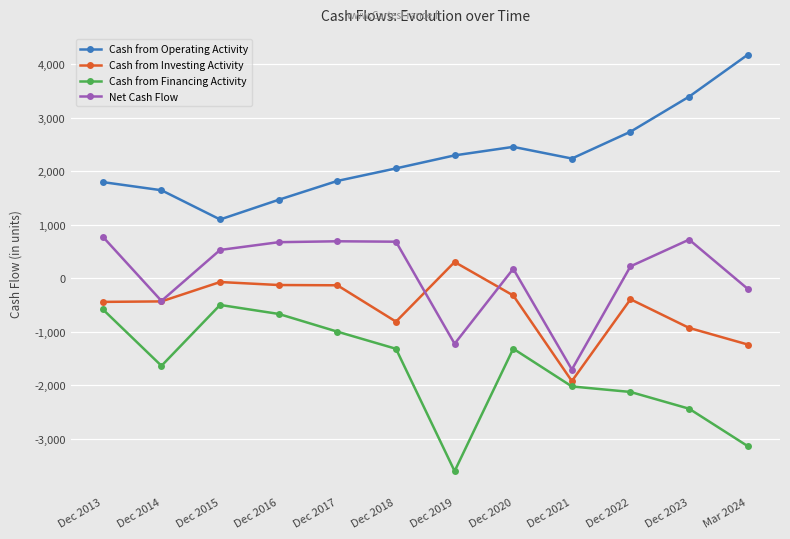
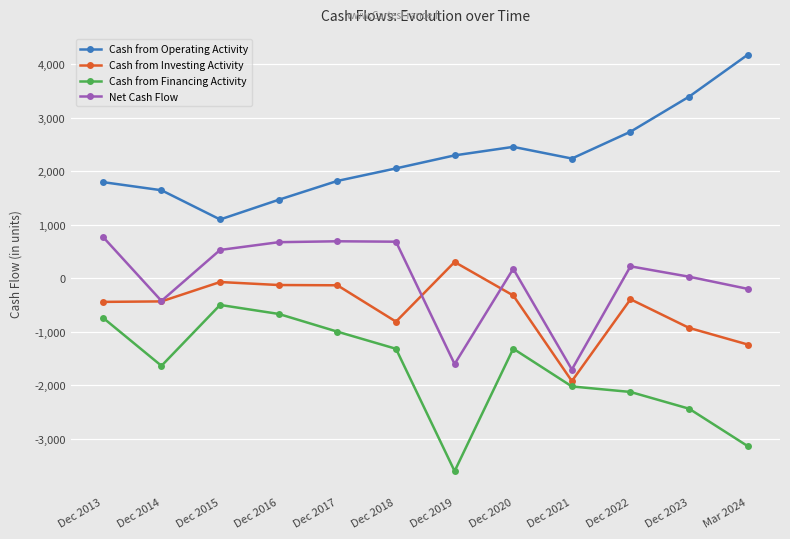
  {
    "Cash from Operating Activity": {
      "Dec 2013": "1,800",
      "Dec 2014": "1,600",
      "Dec 2015": "1,100",
      "Dec 2016": "1,500",
      "Dec 2017": "1,800",
      "Dec 2018": "2,100",
      "Dec 2019": "2,300",
      "Dec 2020": "2,500",
      "Dec 2021": "2,200",
      "Dec 2022": "2,700",
      "Dec 2023": "3,400",
      "Mar 2024": "4,200"
    },
    "Cash from Investing Activity": {
      "Dec 2013": "-400",
      "Dec 2015": "-100",
      "Dec 2016": "-100",
      "Dec 2017": "-100",
      "Dec 2018": "-800",
      "Dec 2019": "300",
      "Dec 2020": "-300",
      "Dec 2021": "-1,900",
      "Dec 2022": "-400",
      "Dec 2023": "-900",
      "Mar 2024": "-1,200"
    },
    "Cash from Financing Activity": {
-     "Dec 2013": "-600",
+     "Dec 2013": "-700",
      "Dec 2014": "-1,600",
      "Dec 2015": "-500",
      "Dec 2016": "-700",
      "Dec 2017": "-1,000",
      "Dec 2018": "-1,300",
      "Dec 2019": "-3,600",
      "Dec 2020": "-1,300",
      "Dec 2021": "-2,000",
      "Dec 2022": "-2,100",
      "Dec 2023": "-2,400",
      "Mar 2024": "-3,100"
    },
    "Net Cash Flow": {
      "Dec 2013": "800",
      "Dec 2015": "500",
      "Dec 2016": "700",
      "Dec 2017": "700",
      "Dec 2018": "700",
-     "Dec 2019": "-1,200",
+     "Dec 2019": "-1,600",
      "Dec 2020": "200",
      "Dec 2021": "-1,700",
      "Dec 2022": "200",
-     "Dec 2023": "700",
+     "Dec 2023": "0",
      "Mar 2024": "-200"
    }
  }
